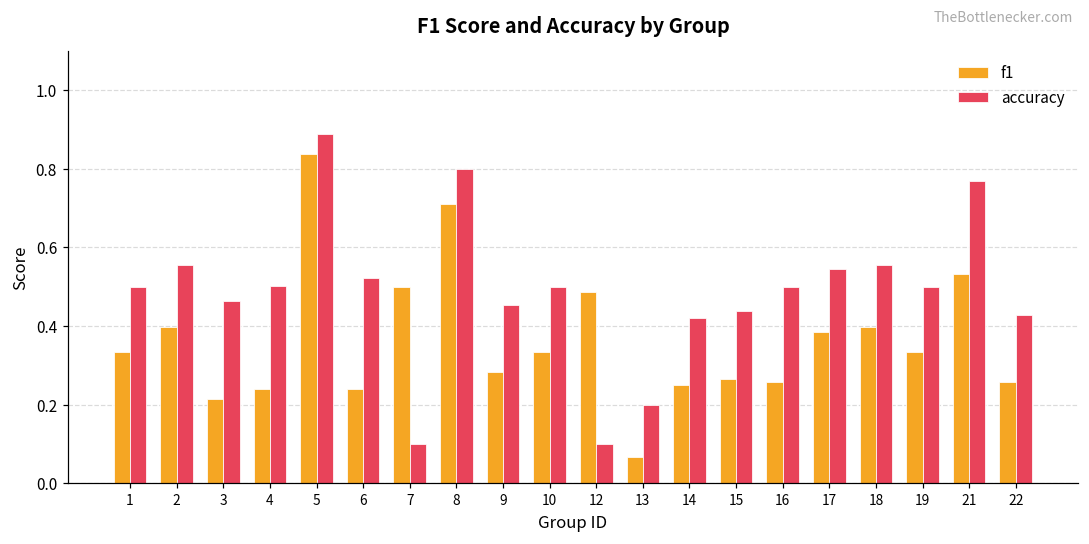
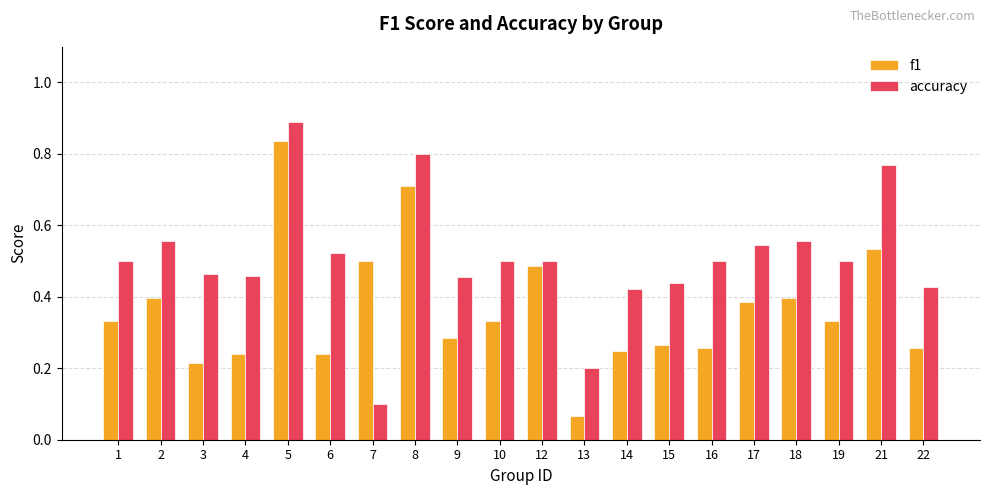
  {
    "f1": {
      "1": 0.33,
      "2": 0.40,
      "3": 0.21,
      "4": 0.24,
      "5": 0.84,
      "6": 0.24,
      "7": 0.50,
      "8": 0.71,
      "9": 0.28,
      "10": 0.33,
      "12": 0.49,
      "13": 0.07,
      "14": 0.25,
      "15": 0.27,
      "16": 0.26,
      "17": 0.39,
      "18": 0.40,
      "19": 0.33,
      "21": 0.53,
      "22": 0.26
    },
    "accuracy": {
      "1": 0.50,
      "2": 0.56,
      "3": 0.46,
-     "4": 0.50,
+     "4": 0.46,
      "5": 0.89,
      "6": 0.52,
      "7": 0.10,
      "8": 0.80,
      "9": 0.45,
      "10": 0.50,
-     "12": 0.1,
+     "12": 0.5,
      "13": 0.20,
      "14": 0.42,
      "15": 0.44,
      "16": 0.50,
      "17": 0.55,
      "18": 0.56,
      "19": 0.50,
      "21": 0.77,
      "22": 0.43
    }
  }
